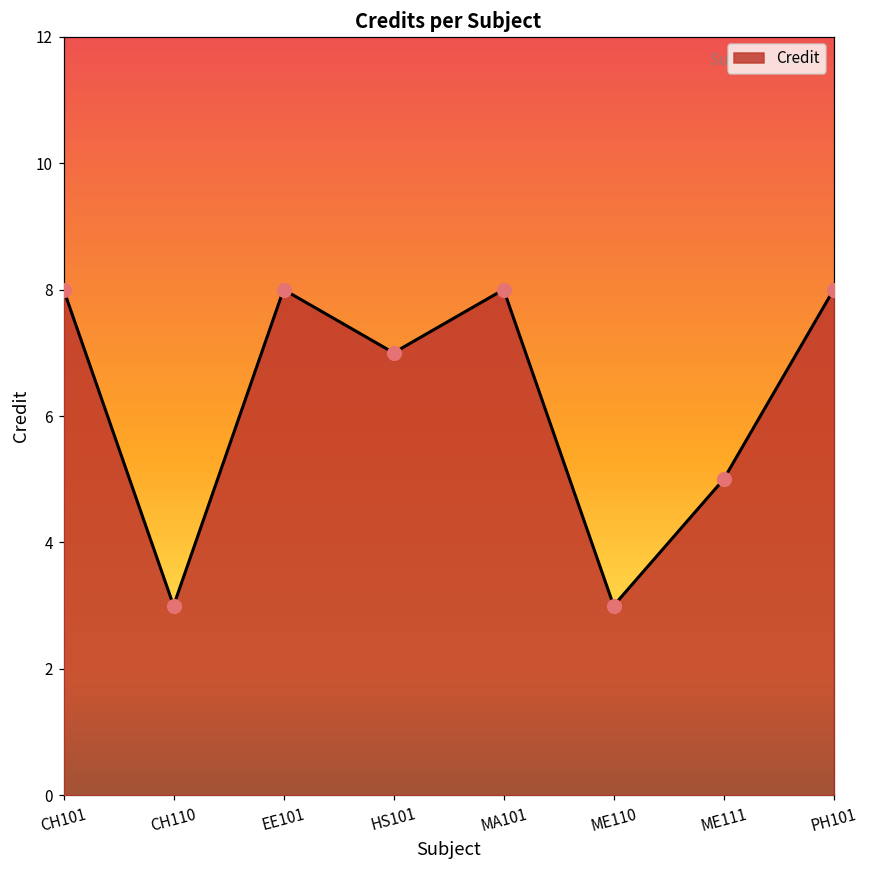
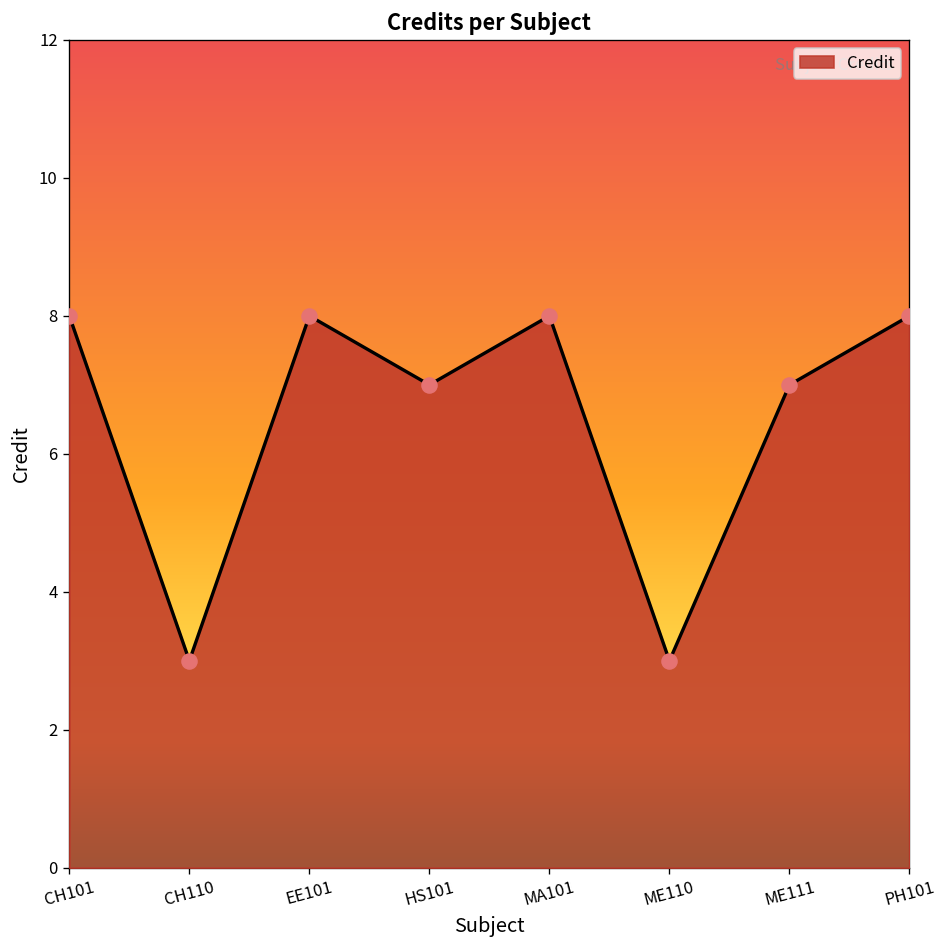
  {
    "CH101": 8,
    "CH110": 3,
    "EE101": 8,
    "HS101": 7,
    "MA101": 8,
    "ME110": 3,
-   "ME111": 5,
+   "ME111": 7,
    "PH101": 8
  }
